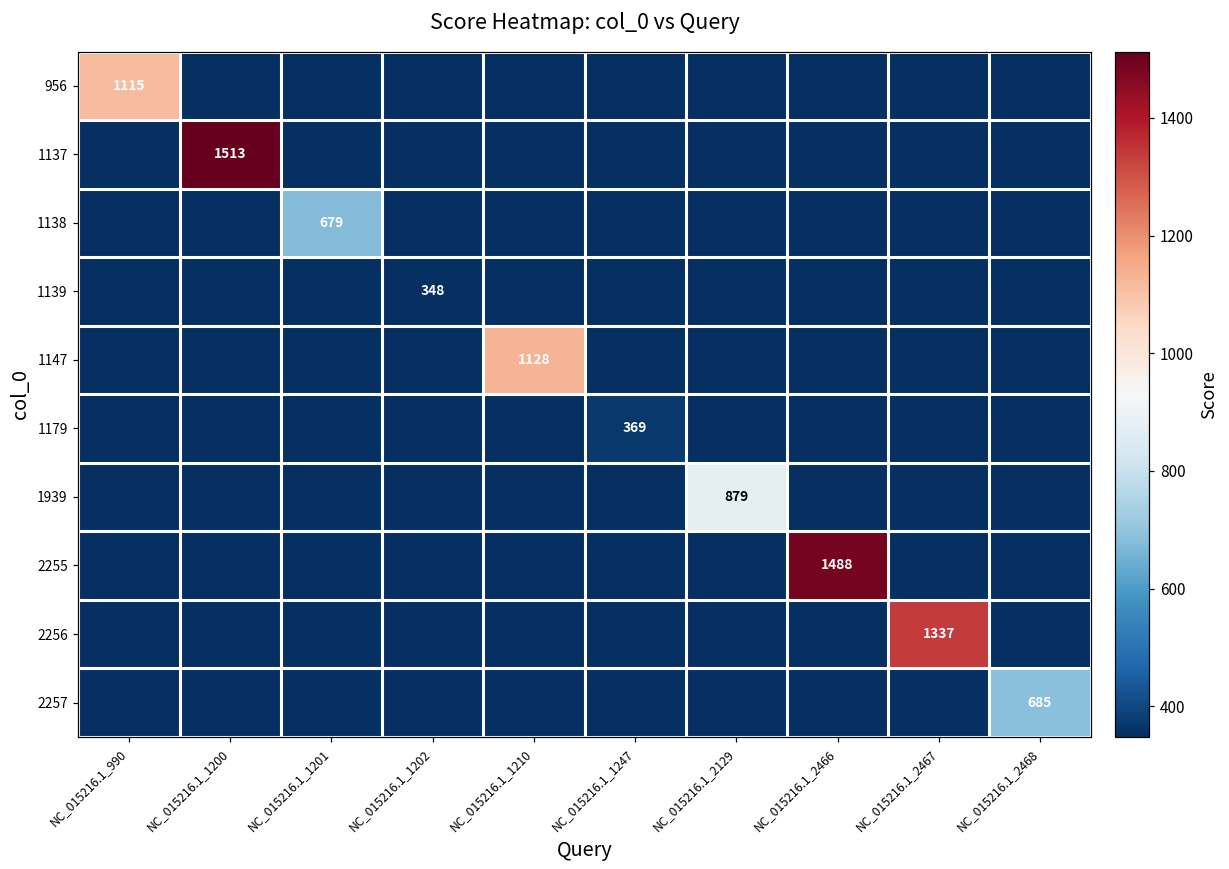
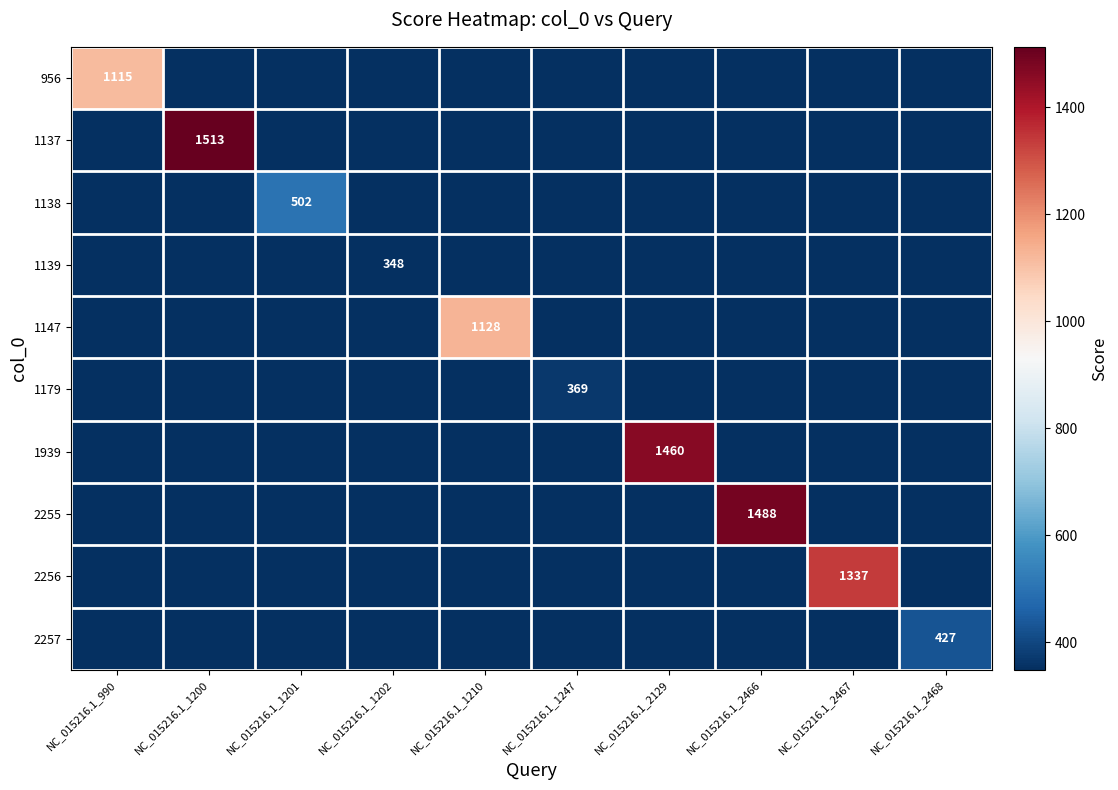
  {
    "956": {
      "NC_015216.1_990": 1115
    },
    "1137": {
      "NC_015216.1_1200": 1513
    },
    "1138": {
-     "NC_015216.1_1201": 679
+     "NC_015216.1_1201": 502
    },
    "1139": {
      "NC_015216.1_1202": 348
    },
    "1147": {
      "NC_015216.1_1210": 1128
    },
    "1179": {
      "NC_015216.1_1247": 369
    },
    "1939": {
-     "NC_015216.1_2129": 879
+     "NC_015216.1_2129": 1460
    },
    "2255": {
      "NC_015216.1_2466": 1488
    },
    "2256": {
      "NC_015216.1_2467": 1337
    },
    "2257": {
-     "NC_015216.1_2468": 685
+     "NC_015216.1_2468": 427
    }
  }
